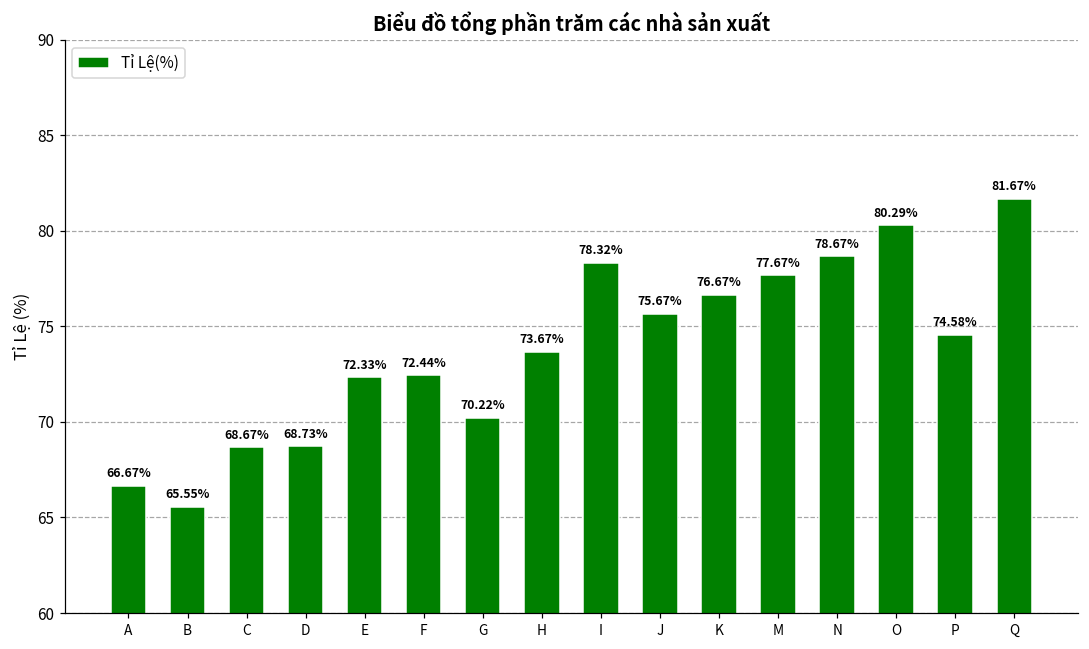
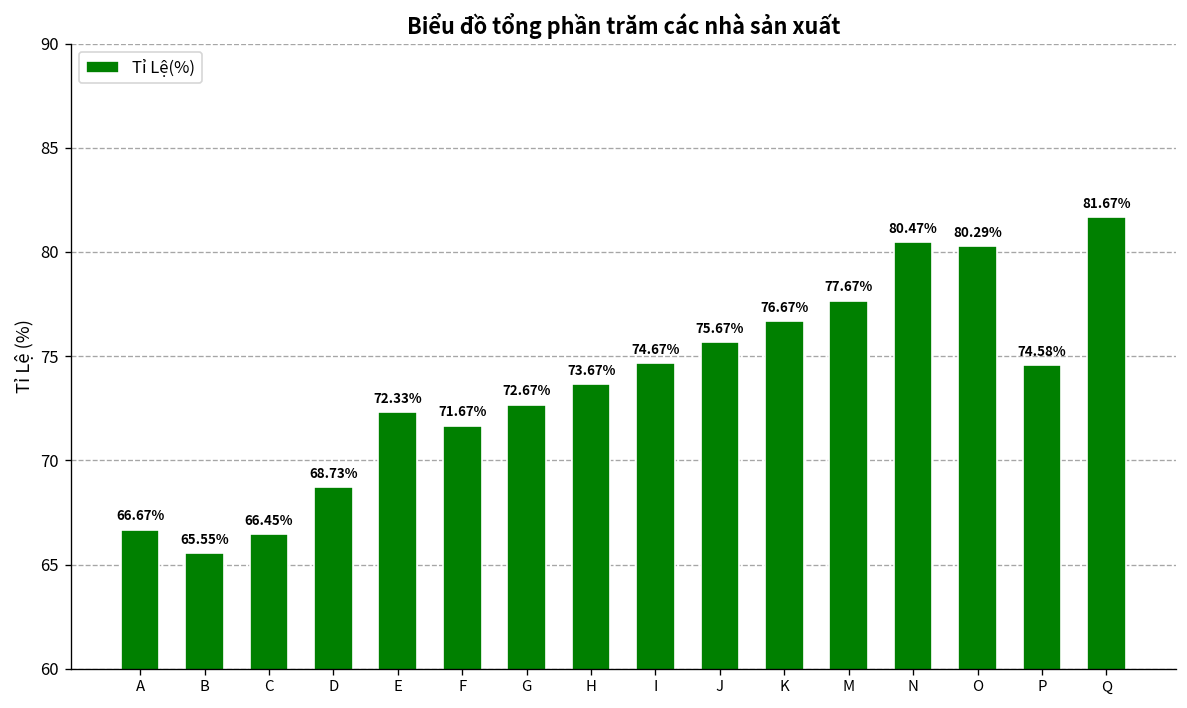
  {
    "A": "66.67%",
    "B": "65.55%",
-   "C": "68.67%",
+   "C": "66.45%",
    "D": "68.73%",
    "E": "72.33%",
-   "F": "72.44%",
-   "G": "70.22%",
+   "F": "71.67%",
+   "G": "72.67%",
    "H": "73.67%",
-   "I": "78.32%",
+   "I": "74.67%",
    "J": "75.67%",
    "K": "76.67%",
    "M": "77.67%",
-   "N": "78.67%",
+   "N": "80.47%",
    "O": "80.29%",
    "P": "74.58%",
    "Q": "81.67%"
  }
